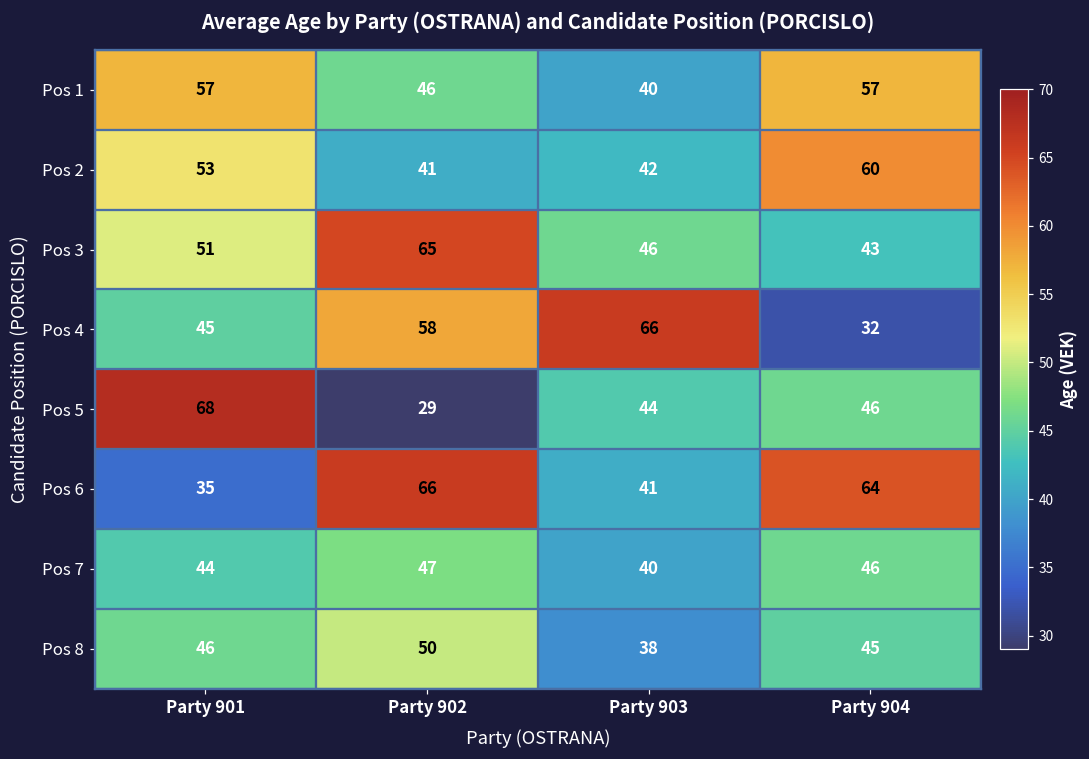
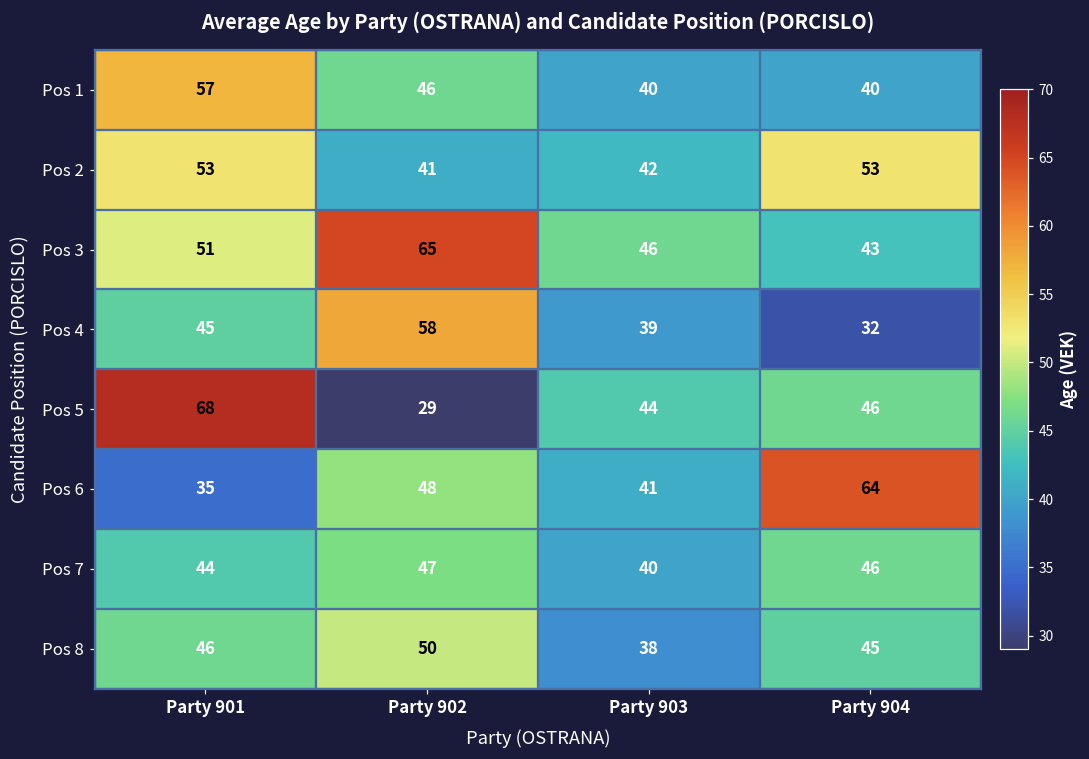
  {
    "Pos 1": {
      "Party 901": 57,
      "Party 902": 46,
      "Party 903": 40,
-     "Party 904": 57
+     "Party 904": 40
    },
    "Pos 2": {
      "Party 901": 53,
      "Party 902": 41,
      "Party 903": 42,
-     "Party 904": 60
+     "Party 904": 53
    },
    "Pos 3": {
      "Party 901": 51,
      "Party 902": 65,
      "Party 903": 46,
      "Party 904": 43
    },
    "Pos 4": {
      "Party 901": 45,
      "Party 902": 58,
-     "Party 903": 66,
+     "Party 903": 39,
      "Party 904": 32
    },
    "Pos 5": {
      "Party 901": 68,
      "Party 902": 29,
      "Party 903": 44,
      "Party 904": 46
    },
    "Pos 6": {
      "Party 901": 35,
-     "Party 902": 66,
+     "Party 902": 48,
      "Party 903": 41,
      "Party 904": 64
    },
    "Pos 7": {
      "Party 901": 44,
      "Party 902": 47,
      "Party 903": 40,
      "Party 904": 46
    },
    "Pos 8": {
      "Party 901": 46,
      "Party 902": 50,
      "Party 903": 38,
      "Party 904": 45
    }
  }
